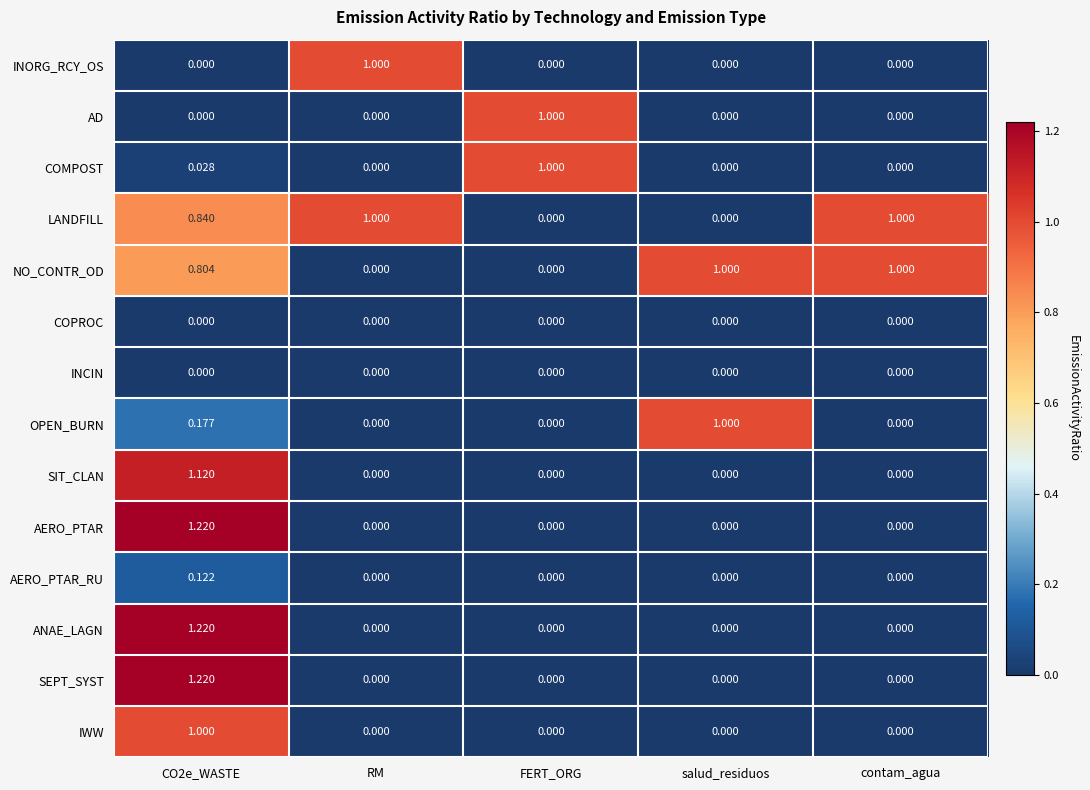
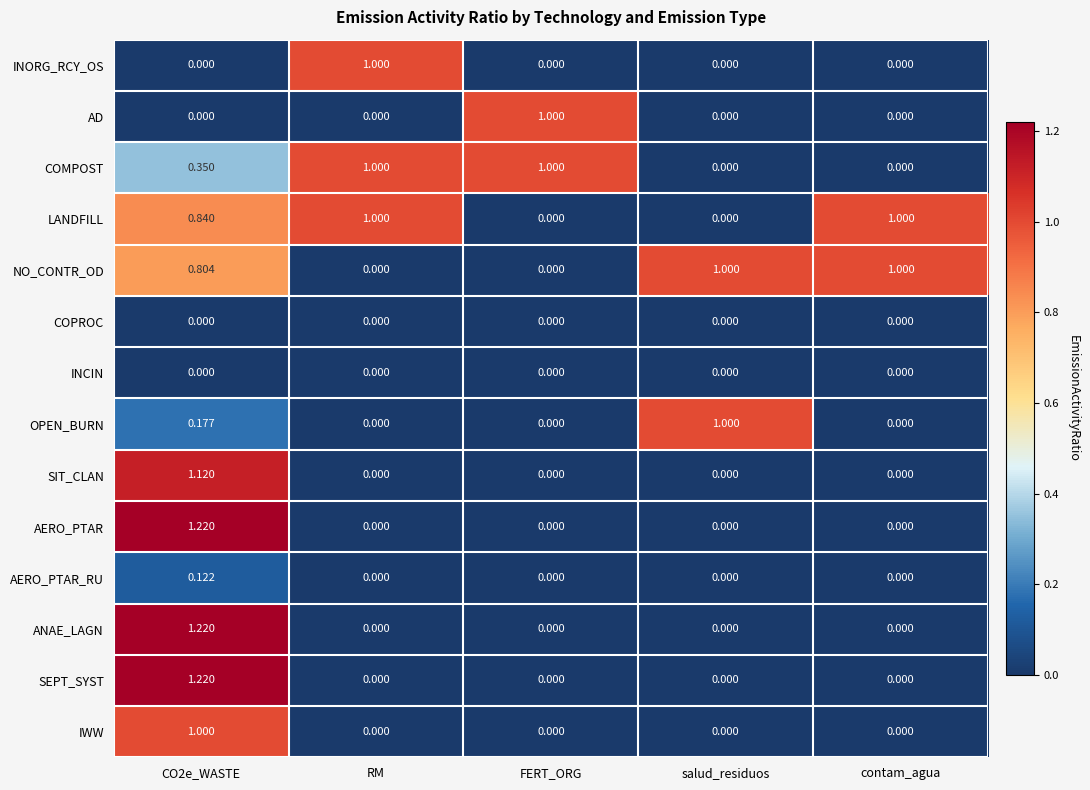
  {
    "INORG_RCY_OS": {
      "CO2e_WASTE": 0.000,
      "RM": 1.000,
      "FERT_ORG": 0.000,
      "salud_residuos": 0.000,
      "contam_agua": 0.000
    },
    "AD": {
      "CO2e_WASTE": 0.000,
      "RM": 0.000,
      "FERT_ORG": 1.000,
      "salud_residuos": 0.000,
      "contam_agua": 0.000
    },
    "COMPOST": {
-     "CO2e_WASTE": 0.028,
-     "RM": 0.000,
+     "CO2e_WASTE": 0.350,
+     "RM": 1.000,
      "FERT_ORG": 1.000,
      "salud_residuos": 0.000,
      "contam_agua": 0.000
    },
    "LANDFILL": {
      "CO2e_WASTE": 0.840,
      "RM": 1.000,
      "FERT_ORG": 0.000,
      "salud_residuos": 0.000,
      "contam_agua": 1.000
    },
    "NO_CONTR_OD": {
      "CO2e_WASTE": 0.804,
      "RM": 0.000,
      "FERT_ORG": 0.000,
      "salud_residuos": 1.000,
      "contam_agua": 1.000
    },
    "COPROC": {
      "CO2e_WASTE": 0.000,
      "RM": 0.000,
      "FERT_ORG": 0.000,
      "salud_residuos": 0.000,
      "contam_agua": 0.000
    },
    "INCIN": {
      "CO2e_WASTE": 0.000,
      "RM": 0.000,
      "FERT_ORG": 0.000,
      "salud_residuos": 0.000,
      "contam_agua": 0.000
    },
    "OPEN_BURN": {
      "CO2e_WASTE": 0.177,
      "RM": 0.000,
      "FERT_ORG": 0.000,
      "salud_residuos": 1.000,
      "contam_agua": 0.000
    },
    "SIT_CLAN": {
      "CO2e_WASTE": 1.120,
      "RM": 0.000,
      "FERT_ORG": 0.000,
      "salud_residuos": 0.000,
      "contam_agua": 0.000
    },
    "AERO_PTAR": {
      "CO2e_WASTE": 1.220,
      "RM": 0.000,
      "FERT_ORG": 0.000,
      "salud_residuos": 0.000,
      "contam_agua": 0.000
    },
    "AERO_PTAR_RU": {
      "CO2e_WASTE": 0.122,
      "RM": 0.000,
      "FERT_ORG": 0.000,
      "salud_residuos": 0.000,
      "contam_agua": 0.000
    },
    "ANAE_LAGN": {
      "CO2e_WASTE": 1.220,
      "RM": 0.000,
      "FERT_ORG": 0.000,
      "salud_residuos": 0.000,
      "contam_agua": 0.000
    },
    "SEPT_SYST": {
      "CO2e_WASTE": 1.220,
      "RM": 0.000,
      "FERT_ORG": 0.000,
      "salud_residuos": 0.000,
      "contam_agua": 0.000
    },
    "IWW": {
      "CO2e_WASTE": 1.000,
      "RM": 0.000,
      "FERT_ORG": 0.000,
      "salud_residuos": 0.000,
      "contam_agua": 0.000
    }
  }
